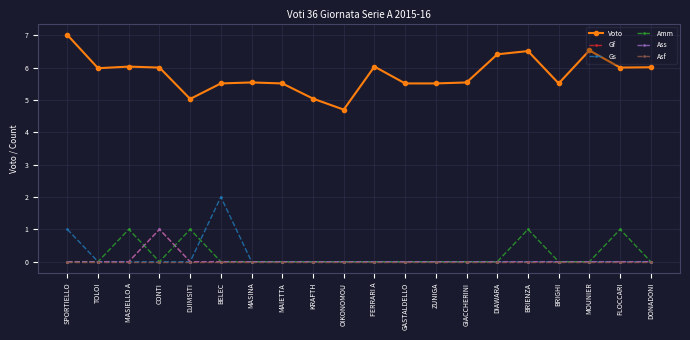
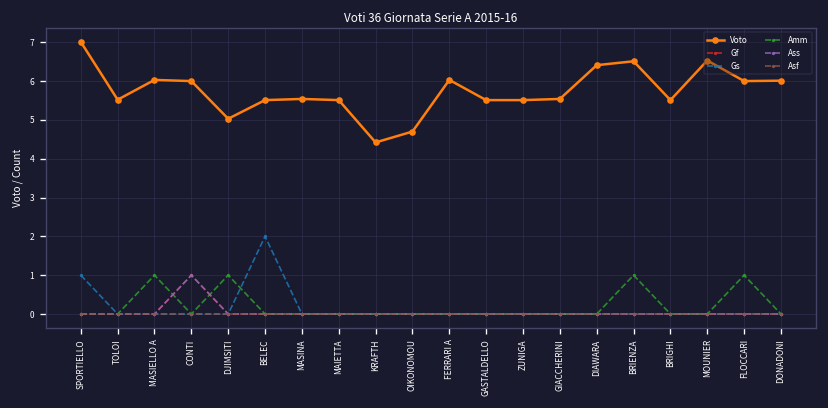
  {
    "Voto": {
      "SPORTIELLO": 7.0,
-     "TOLOI": 6.0,
+     "TOLOI": 5.5,
      "MASIELLO A": 6.0,
      "CONTI": 6.0,
      "DJIMSITI": 5.0,
      "BELEC": 5.5,
      "MASINA": 5.5,
      "MAIETTA": 5.5,
-     "KRAFTH": 5.0,
+     "KRAFTH": 4.4,
      "OIKONOMOU": 4.7,
      "FERRARI A": 6.0,
      "GASTALDELLO": 5.5,
      "ZUNIGA": 5.5,
      "GIACCHERINI": 5.5,
      "DIAWARA": 6.4,
      "BRIENZA": 6.5,
      "BRIGHI": 5.5,
      "FLOCCARI": 6.0,
      "DONADONI": 6.0
    },
    "Ass": {
      "CONTI": 1.0
    },
    "Gs": {
      "SPORTIELLO": 1.0,
      "BELEC": 2.0
    },
    "Amm": {
      "MASIELLO A": 1.0,
      "DJIMSITI": 1.0,
      "BRIENZA": 1.0,
      "FLOCCARI": 1.0
    }
  }
